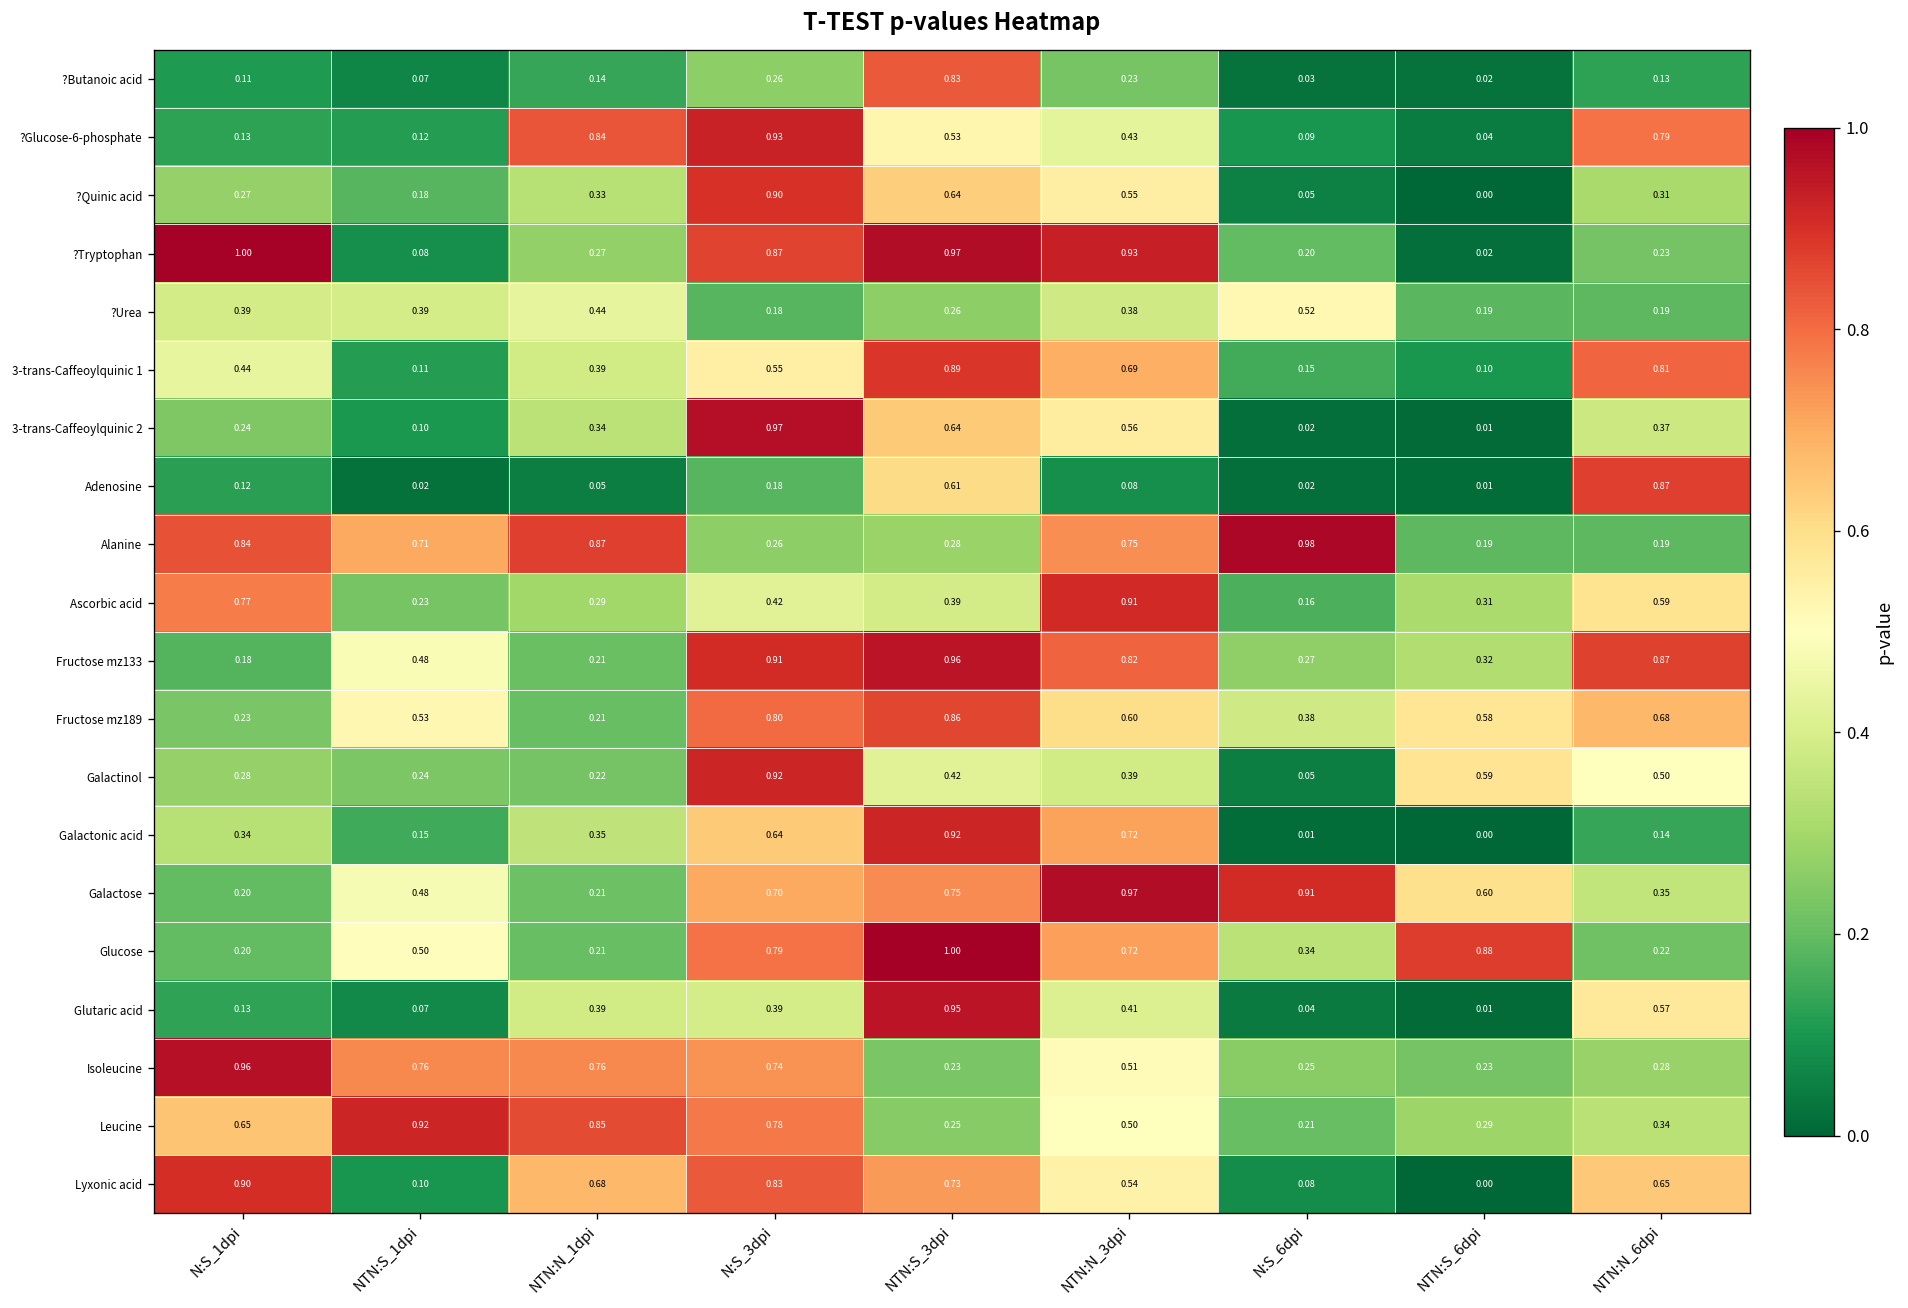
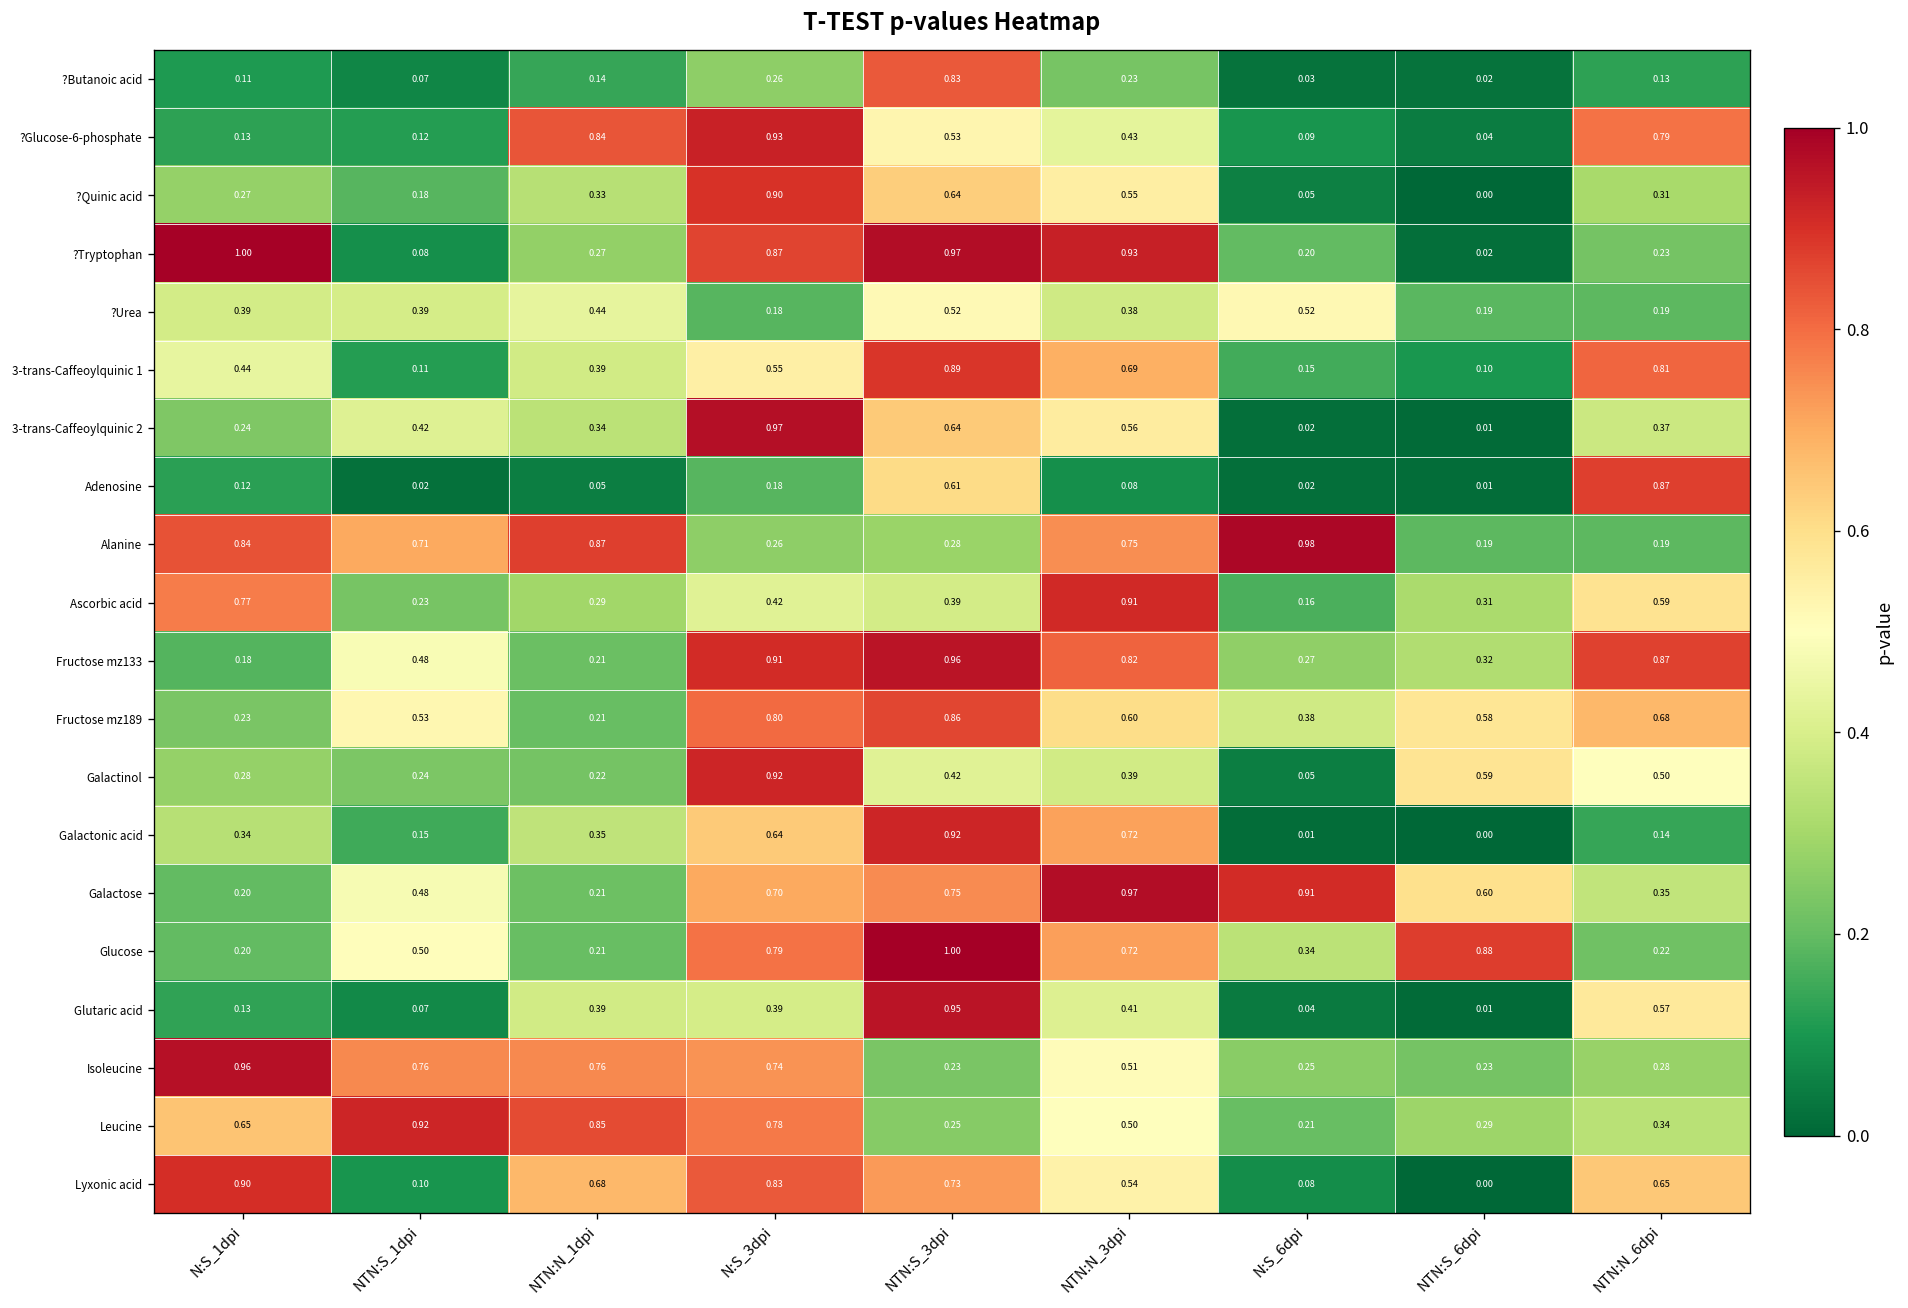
  {
    "?Butanoic acid": {
      "N:S_1dpi": 0.11,
      "NTN:S_1dpi": 0.07,
      "NTN:N_1dpi": 0.14,
      "N:S_3dpi": 0.26,
      "NTN:S_3dpi": 0.83,
      "NTN:N_3dpi": 0.23,
      "N:S_6dpi": 0.03,
      "NTN:S_6dpi": 0.02,
      "NTN:N_6dpi": 0.13
    },
    "?Glucose-6-phosphate": {
      "N:S_1dpi": 0.13,
      "NTN:S_1dpi": 0.12,
      "NTN:N_1dpi": 0.84,
      "N:S_3dpi": 0.93,
      "NTN:S_3dpi": 0.53,
      "NTN:N_3dpi": 0.43,
      "N:S_6dpi": 0.09,
      "NTN:S_6dpi": 0.04,
      "NTN:N_6dpi": 0.79
    },
    "?Quinic acid": {
      "N:S_1dpi": 0.27,
      "NTN:S_1dpi": 0.18,
      "NTN:N_1dpi": 0.33,
      "N:S_3dpi": 0.90,
      "NTN:S_3dpi": 0.64,
      "NTN:N_3dpi": 0.55,
      "N:S_6dpi": 0.05,
      "NTN:S_6dpi": 0.00,
      "NTN:N_6dpi": 0.31
    },
    "?Tryptophan": {
      "N:S_1dpi": 1.00,
      "NTN:S_1dpi": 0.08,
      "NTN:N_1dpi": 0.27,
      "N:S_3dpi": 0.87,
      "NTN:S_3dpi": 0.97,
      "NTN:N_3dpi": 0.93,
      "N:S_6dpi": 0.20,
      "NTN:S_6dpi": 0.02,
      "NTN:N_6dpi": 0.23
    },
    "?Urea": {
      "N:S_1dpi": 0.39,
      "NTN:S_1dpi": 0.39,
      "NTN:N_1dpi": 0.44,
      "N:S_3dpi": 0.18,
-     "NTN:S_3dpi": 0.26,
+     "NTN:S_3dpi": 0.52,
      "NTN:N_3dpi": 0.38,
      "N:S_6dpi": 0.52,
      "NTN:S_6dpi": 0.19,
      "NTN:N_6dpi": 0.19
    },
    "3-trans-Caffeoylquinic 1": {
      "N:S_1dpi": 0.44,
      "NTN:S_1dpi": 0.11,
      "NTN:N_1dpi": 0.39,
      "N:S_3dpi": 0.55,
      "NTN:S_3dpi": 0.89,
      "NTN:N_3dpi": 0.69,
      "N:S_6dpi": 0.15,
      "NTN:S_6dpi": 0.10,
      "NTN:N_6dpi": 0.81
    },
    "3-trans-Caffeoylquinic 2": {
      "N:S_1dpi": 0.24,
-     "NTN:S_1dpi": 0.10,
+     "NTN:S_1dpi": 0.42,
      "NTN:N_1dpi": 0.34,
      "N:S_3dpi": 0.97,
      "NTN:S_3dpi": 0.64,
      "NTN:N_3dpi": 0.56,
      "N:S_6dpi": 0.02,
      "NTN:S_6dpi": 0.01,
      "NTN:N_6dpi": 0.37
    },
    "Adenosine": {
      "N:S_1dpi": 0.12,
      "NTN:S_1dpi": 0.02,
      "NTN:N_1dpi": 0.05,
      "N:S_3dpi": 0.18,
      "NTN:S_3dpi": 0.61,
      "NTN:N_3dpi": 0.08,
      "N:S_6dpi": 0.02,
      "NTN:S_6dpi": 0.01,
      "NTN:N_6dpi": 0.87
    },
    "Alanine": {
      "N:S_1dpi": 0.84,
      "NTN:S_1dpi": 0.71,
      "NTN:N_1dpi": 0.87,
      "N:S_3dpi": 0.26,
      "NTN:S_3dpi": 0.28,
      "NTN:N_3dpi": 0.75,
      "N:S_6dpi": 0.98,
      "NTN:S_6dpi": 0.19,
      "NTN:N_6dpi": 0.19
    },
    "Ascorbic acid": {
      "N:S_1dpi": 0.77,
      "NTN:S_1dpi": 0.23,
      "NTN:N_1dpi": 0.29,
      "N:S_3dpi": 0.42,
      "NTN:S_3dpi": 0.39,
      "NTN:N_3dpi": 0.91,
      "N:S_6dpi": 0.16,
      "NTN:S_6dpi": 0.31,
      "NTN:N_6dpi": 0.59
    },
    "Fructose mz133": {
      "N:S_1dpi": 0.18,
      "NTN:S_1dpi": 0.48,
      "NTN:N_1dpi": 0.21,
      "N:S_3dpi": 0.91,
      "NTN:S_3dpi": 0.96,
      "NTN:N_3dpi": 0.82,
      "N:S_6dpi": 0.27,
      "NTN:S_6dpi": 0.32,
      "NTN:N_6dpi": 0.87
    },
    "Fructose mz189": {
      "N:S_1dpi": 0.23,
      "NTN:S_1dpi": 0.53,
      "NTN:N_1dpi": 0.21,
      "N:S_3dpi": 0.80,
      "NTN:S_3dpi": 0.86,
      "NTN:N_3dpi": 0.60,
      "N:S_6dpi": 0.38,
      "NTN:S_6dpi": 0.58,
      "NTN:N_6dpi": 0.68
    },
    "Galactinol": {
      "N:S_1dpi": 0.28,
      "NTN:S_1dpi": 0.24,
      "NTN:N_1dpi": 0.22,
      "N:S_3dpi": 0.92,
      "NTN:S_3dpi": 0.42,
      "NTN:N_3dpi": 0.39,
      "N:S_6dpi": 0.05,
      "NTN:S_6dpi": 0.59,
      "NTN:N_6dpi": 0.50
    },
    "Galactonic acid": {
      "N:S_1dpi": 0.34,
      "NTN:S_1dpi": 0.15,
      "NTN:N_1dpi": 0.35,
      "N:S_3dpi": 0.64,
      "NTN:S_3dpi": 0.92,
      "NTN:N_3dpi": 0.72,
      "N:S_6dpi": 0.01,
      "NTN:S_6dpi": 0.00,
      "NTN:N_6dpi": 0.14
    },
    "Galactose": {
      "N:S_1dpi": 0.20,
      "NTN:S_1dpi": 0.48,
      "NTN:N_1dpi": 0.21,
      "N:S_3dpi": 0.70,
      "NTN:S_3dpi": 0.75,
      "NTN:N_3dpi": 0.97,
      "N:S_6dpi": 0.91,
      "NTN:S_6dpi": 0.60,
      "NTN:N_6dpi": 0.35
    },
    "Glucose": {
      "N:S_1dpi": 0.20,
      "NTN:S_1dpi": 0.50,
      "NTN:N_1dpi": 0.21,
      "N:S_3dpi": 0.79,
      "NTN:S_3dpi": 1.00,
      "NTN:N_3dpi": 0.72,
      "N:S_6dpi": 0.34,
      "NTN:S_6dpi": 0.88,
      "NTN:N_6dpi": 0.22
    },
    "Glutaric acid": {
      "N:S_1dpi": 0.13,
      "NTN:S_1dpi": 0.07,
      "NTN:N_1dpi": 0.39,
      "N:S_3dpi": 0.39,
      "NTN:S_3dpi": 0.95,
      "NTN:N_3dpi": 0.41,
      "N:S_6dpi": 0.04,
      "NTN:S_6dpi": 0.01,
      "NTN:N_6dpi": 0.57
    },
    "Isoleucine": {
      "N:S_1dpi": 0.96,
      "NTN:S_1dpi": 0.76,
      "NTN:N_1dpi": 0.76,
      "N:S_3dpi": 0.74,
      "NTN:S_3dpi": 0.23,
      "NTN:N_3dpi": 0.51,
      "N:S_6dpi": 0.25,
      "NTN:S_6dpi": 0.23,
      "NTN:N_6dpi": 0.28
    },
    "Leucine": {
      "N:S_1dpi": 0.65,
      "NTN:S_1dpi": 0.92,
      "NTN:N_1dpi": 0.85,
      "N:S_3dpi": 0.78,
      "NTN:S_3dpi": 0.25,
      "NTN:N_3dpi": 0.50,
      "N:S_6dpi": 0.21,
      "NTN:S_6dpi": 0.29,
      "NTN:N_6dpi": 0.34
    },
    "Lyxonic acid": {
      "N:S_1dpi": 0.90,
      "NTN:S_1dpi": 0.10,
      "NTN:N_1dpi": 0.68,
      "N:S_3dpi": 0.83,
      "NTN:S_3dpi": 0.73,
      "NTN:N_3dpi": 0.54,
      "N:S_6dpi": 0.08,
      "NTN:S_6dpi": 0.00,
      "NTN:N_6dpi": 0.65
    }
  }
